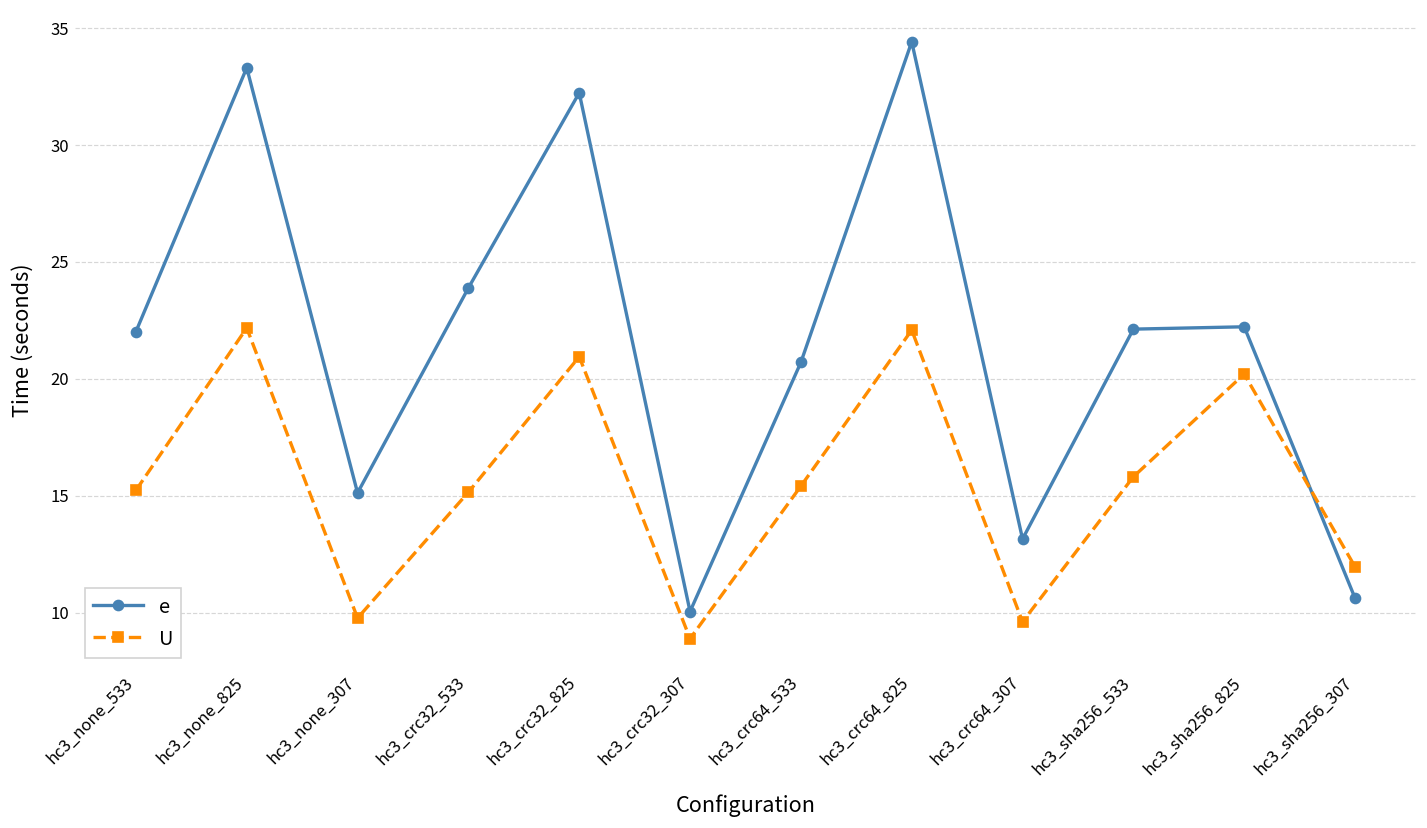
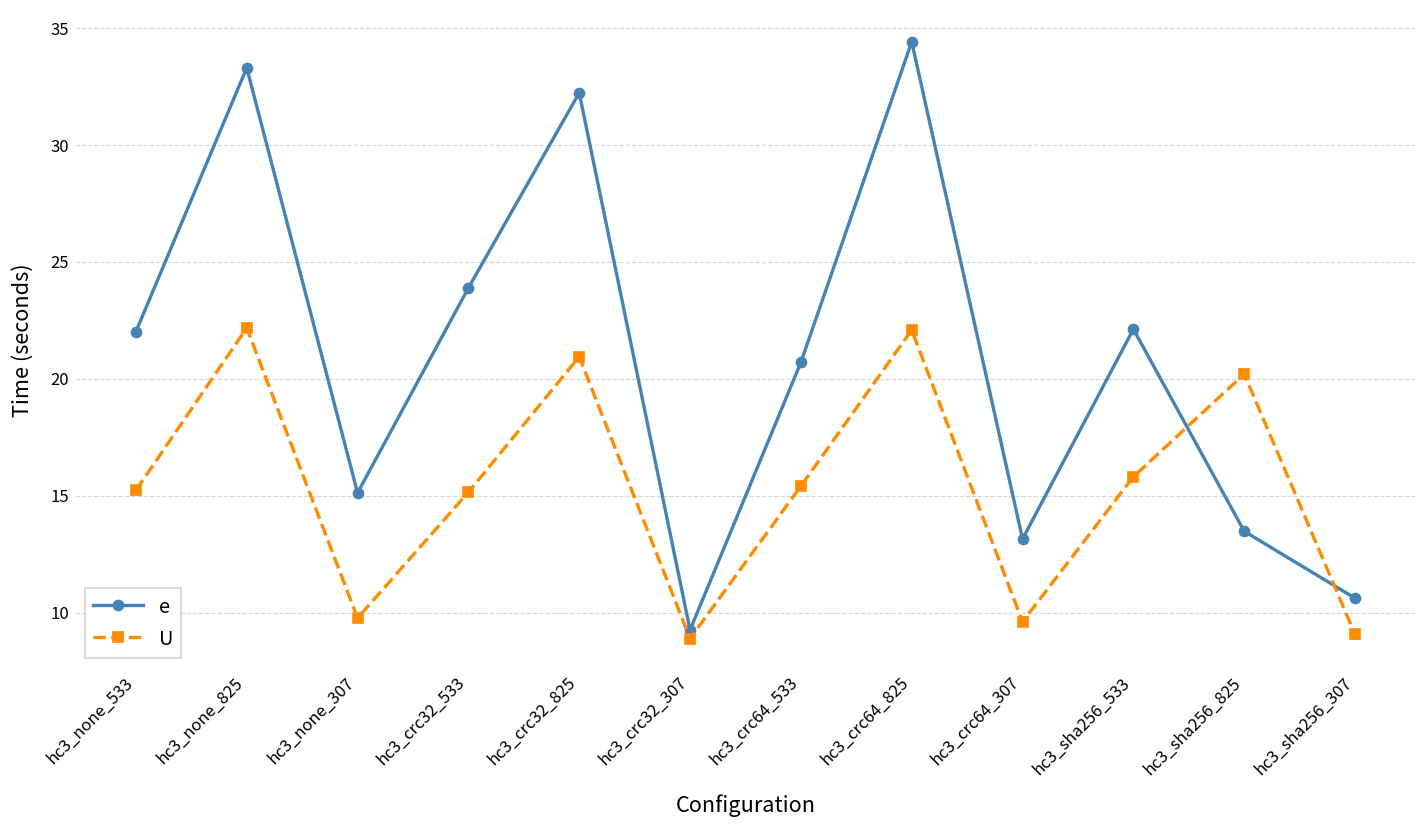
  {
    "e": {
      "hc3_none_533": 22.0,
      "hc3_none_825": 33.3,
      "hc3_none_307": 15.1,
      "hc3_crc32_533": 23.9,
      "hc3_crc32_825": 32.2,
-     "hc3_crc32_307": 10.1,
+     "hc3_crc32_307": 9.3,
      "hc3_crc64_533": 20.7,
      "hc3_crc64_825": 34.4,
      "hc3_crc64_307": 13.2,
      "hc3_sha256_533": 22.1,
-     "hc3_sha256_825": 22.2,
+     "hc3_sha256_825": 13.5,
      "hc3_sha256_307": 10.6
    },
    "U": {
      "hc3_none_533": 15.2,
      "hc3_none_825": 22.2,
      "hc3_none_307": 9.8,
      "hc3_crc32_533": 15.2,
      "hc3_crc32_825": 21.0,
      "hc3_crc32_307": 8.9,
      "hc3_crc64_533": 15.4,
      "hc3_crc64_825": 22.1,
      "hc3_crc64_307": 9.6,
      "hc3_sha256_533": 15.8,
      "hc3_sha256_825": 20.2,
-     "hc3_sha256_307": 12.0
+     "hc3_sha256_307": 9.1
    }
  }
